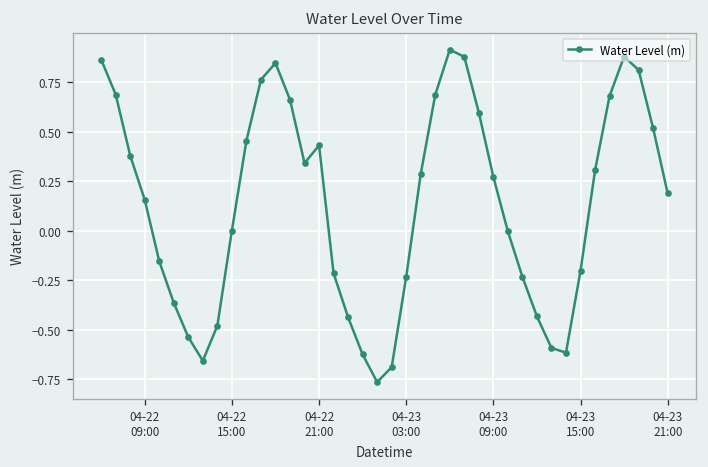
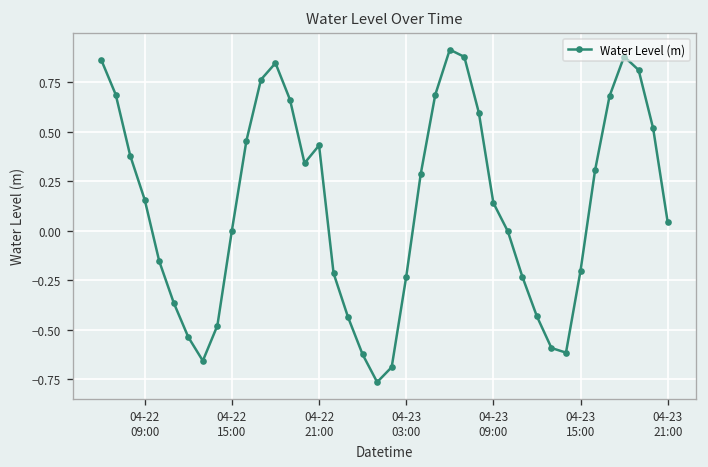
  {
    "04-22 09:00": 0.16,
    "04-22 15:00": 0.00,
    "04-22 21:00": 0.43,
    "04-23 03:00": -0.23,
-   "04-23 09:00": 0.27,
+   "04-23 09:00": 0.14,
    "04-23 15:00": -0.20,
-   "04-23 21:00": 0.19
+   "04-23 21:00": 0.04
  }
